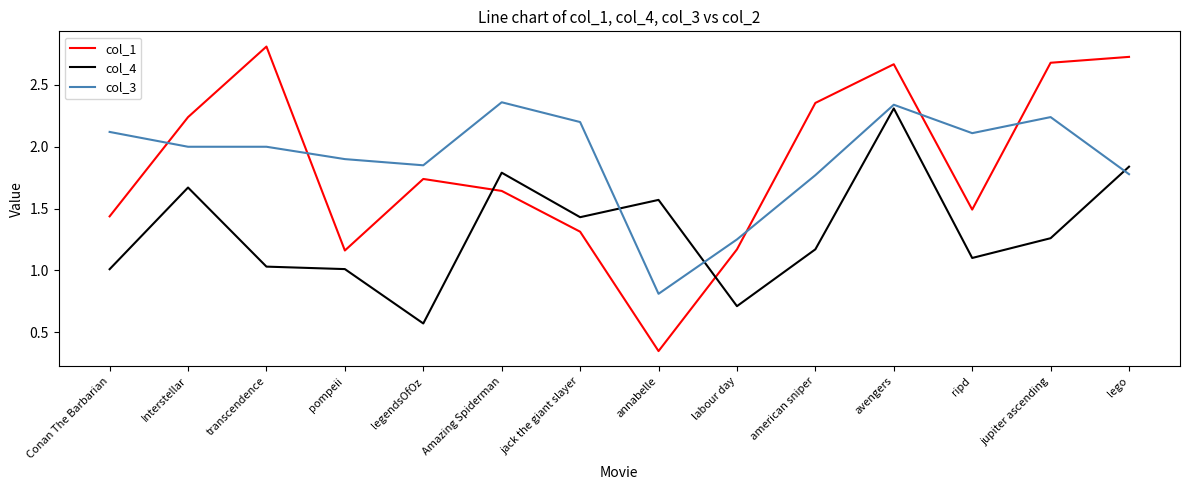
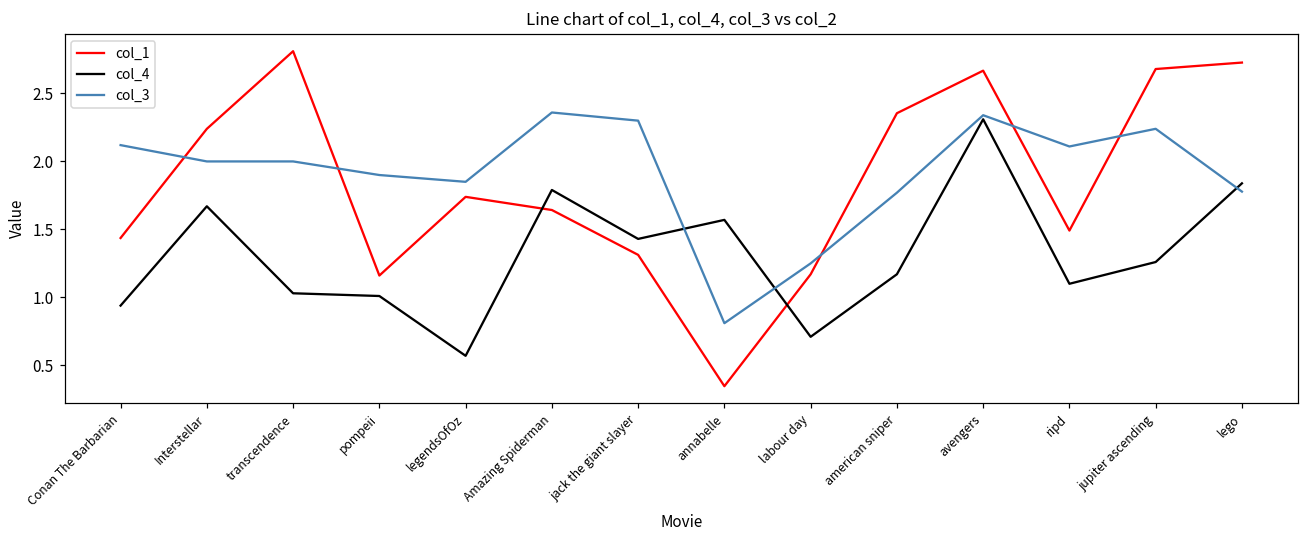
  {
    "col_1": {
      "Conan The Barbarian": 1.44,
      "Interstellar": 2.24,
      "transcendence": 2.81,
      "pompeii": 1.16,
      "legendsOfOz": 1.74,
      "Amazing Spiderman": 1.64,
      "jack the giant slayer": 1.31,
      "annabelle": 0.35,
      "labour day": 1.17,
      "american sniper": 2.35,
      "avengers": 2.67,
      "ripd": 1.49,
      "jupiter ascending": 2.68,
      "lego": 2.73
    },
    "col_4": {
-     "Conan The Barbarian": 1.01,
+     "Conan The Barbarian": 0.94,
      "Interstellar": 1.67,
      "transcendence": 1.03,
      "pompeii": 1.01,
      "legendsOfOz": 0.57,
      "Amazing Spiderman": 1.79,
      "jack the giant slayer": 1.43,
      "annabelle": 1.57,
      "labour day": 0.71,
      "american sniper": 1.17,
      "avengers": 2.31,
      "ripd": 1.10,
      "jupiter ascending": 1.26,
      "lego": 1.84
    },
    "col_3": {
      "Conan The Barbarian": 2.1,
      "Interstellar": 2.0,
      "transcendence": 2.0,
      "pompeii": 1.9,
      "legendsOfOz": 1.85,
      "Amazing Spiderman": 2.36,
-     "jack the giant slayer": 2.2,
+     "jack the giant slayer": 2.3,
      "annabelle": 0.8,
      "labour day": 1.25,
      "american sniper": 1.77,
      "avengers": 2.34,
      "ripd": 2.1,
      "jupiter ascending": 2.24,
      "lego": 1.78
    }
  }
